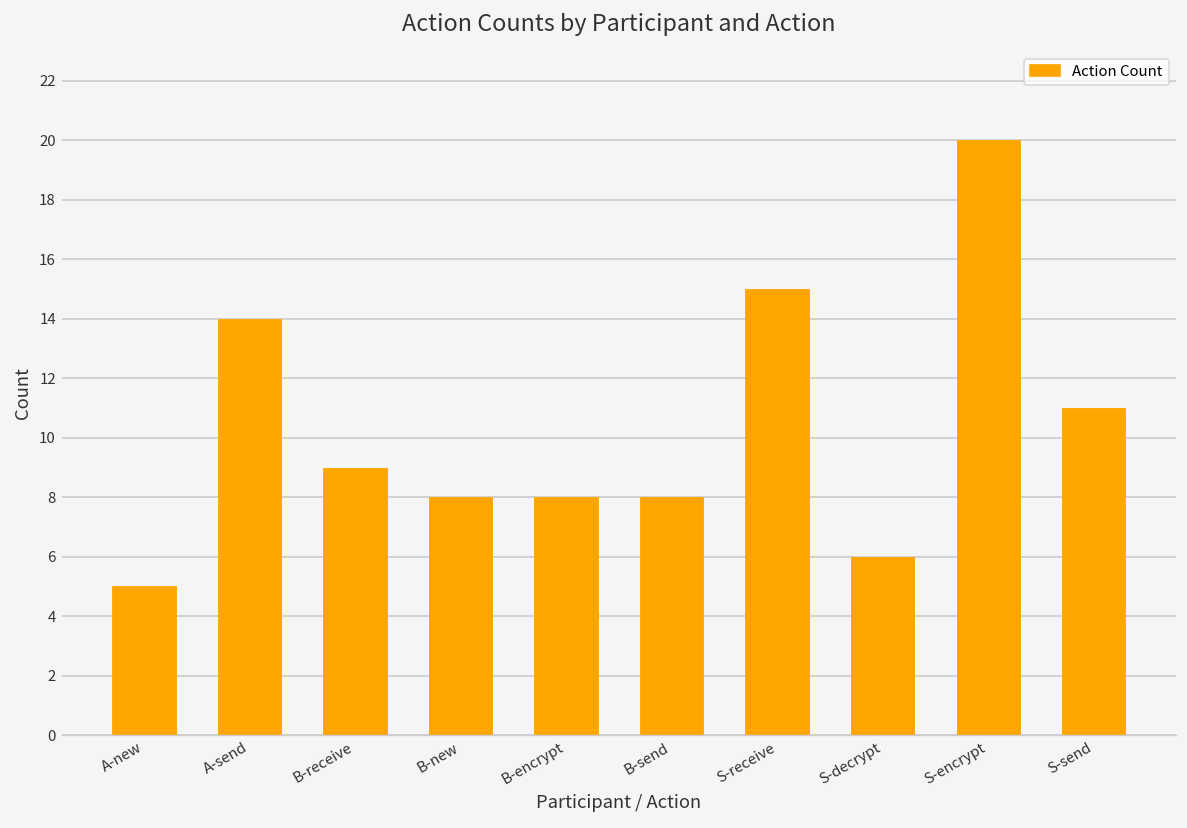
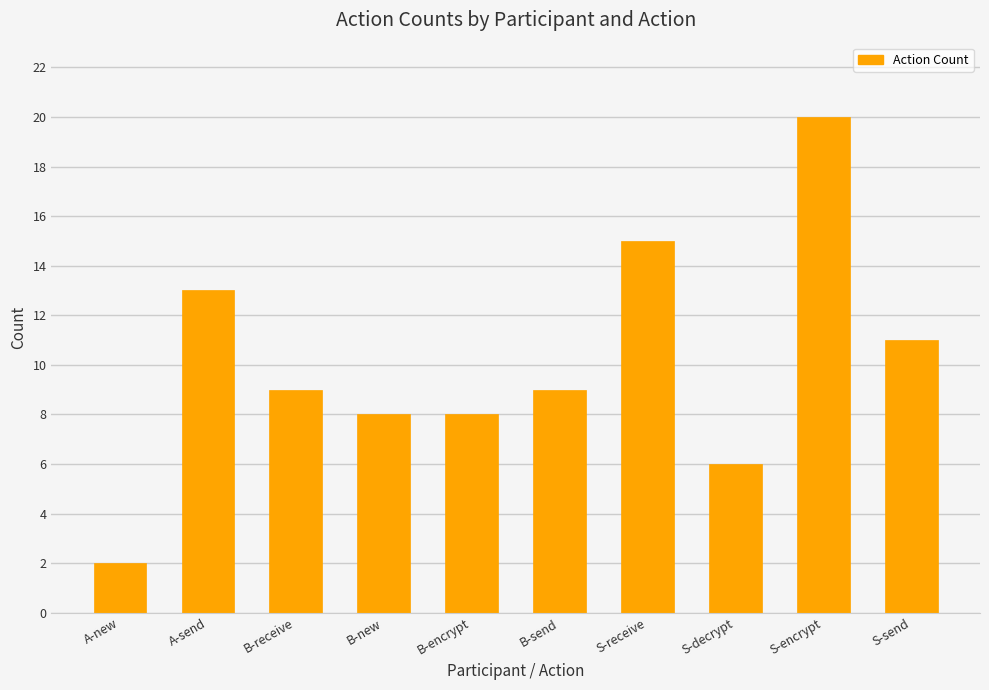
  {
-   "A-new": 5,
-   "A-send": 14,
+   "A-new": 2,
+   "A-send": 13,
    "B-receive": 9,
    "B-new": 8,
    "B-encrypt": 8,
-   "B-send": 8,
+   "B-send": 9,
    "S-receive": 15,
    "S-decrypt": 6,
    "S-encrypt": 20,
    "S-send": 11
  }
